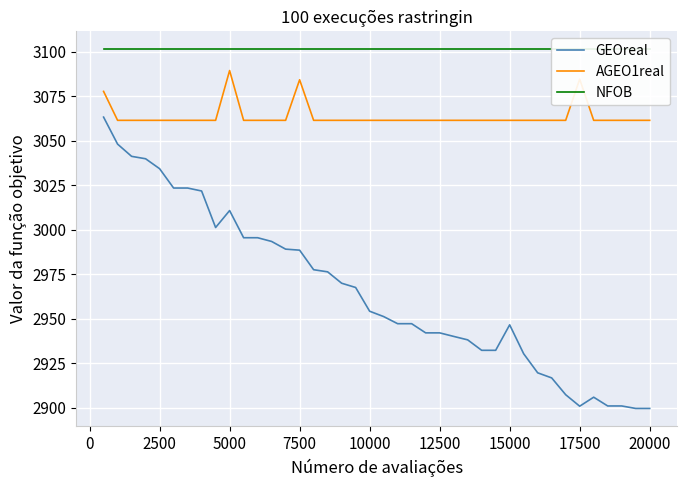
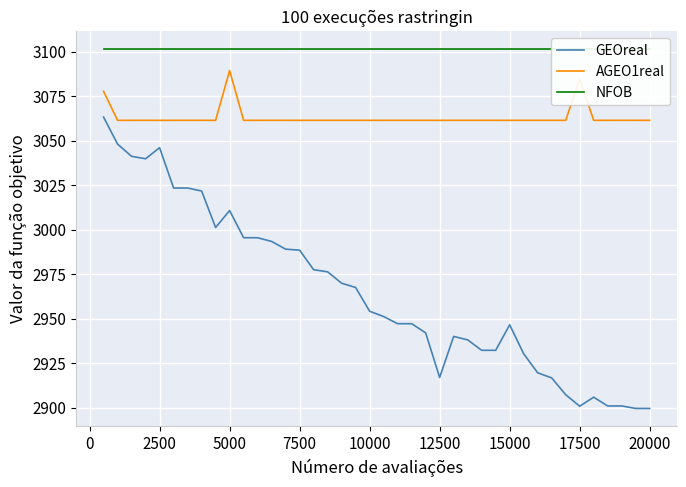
  {
    "GEOreal": {
-     "2500": 3034,
+     "2500": 3046,
      "5000": 3011,
      "7500": 2988,
      "10000": 2954,
-     "12500": 2942,
+     "12500": 2917,
      "15000": 2947,
      "17500": 2901,
      "20000": 2899
    },
    "AGEO1real": {
      "2500": 3062,
      "5000": 3090,
-     "7500": 3084,
+     "7500": 3062,
      "10000": 3062,
      "12500": 3062,
      "15000": 3062,
      "20000": 3062
    },
    "NFOB": {
      "2500": 3101,
      "5000": 3101,
      "7500": 3101,
      "10000": 3101,
      "12500": 3101,
      "15000": 3101
    }
  }
